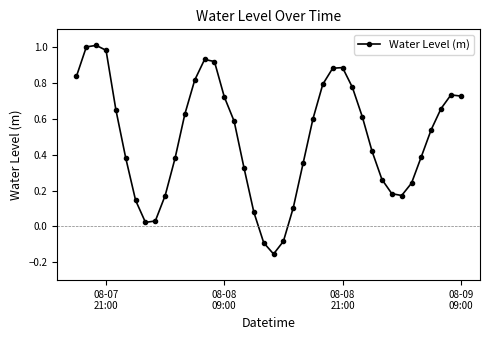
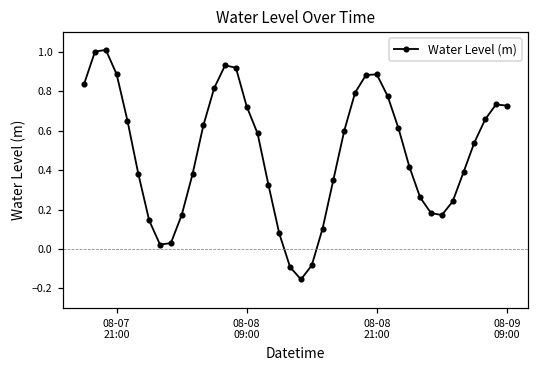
  {
-   "08-07 21:00": 0.98,
+   "08-07 21:00": 0.89,
    "08-08 09:00": 0.72,
    "08-08 21:00": 0.89,
    "08-09 09:00": 0.73
  }
